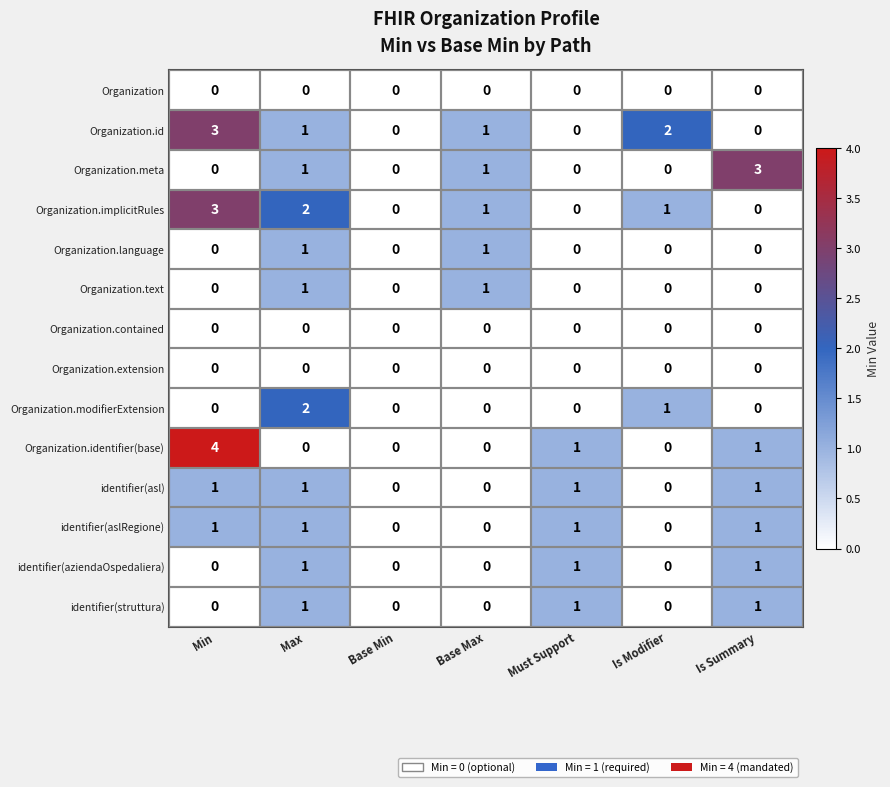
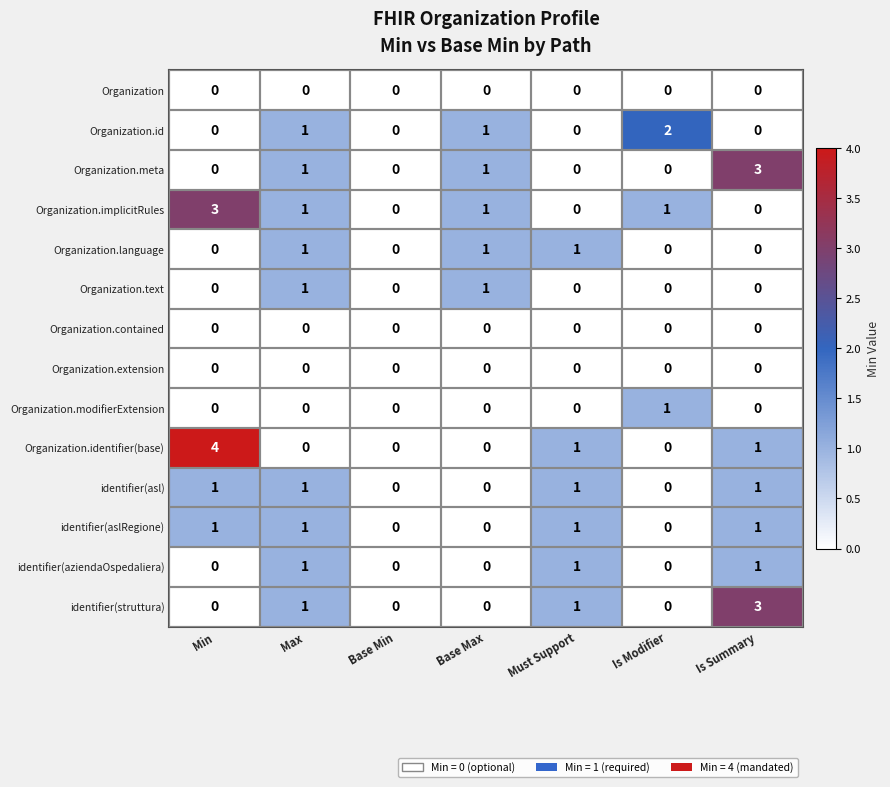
  {
    "Organization": {
      "Min": 0,
      "Max": 0,
      "Base Min": 0,
      "Base Max": 0,
      "Must Support": 0,
      "Is Modifier": 0,
      "Is Summary": 0
    },
    "Organization.id": {
-     "Min": 3,
+     "Min": 0,
      "Max": 1,
      "Base Min": 0,
      "Base Max": 1,
      "Must Support": 0,
      "Is Modifier": 2,
      "Is Summary": 0
    },
    "Organization.meta": {
      "Min": 0,
      "Max": 1,
      "Base Min": 0,
      "Base Max": 1,
      "Must Support": 0,
      "Is Modifier": 0,
      "Is Summary": 3
    },
    "Organization.implicitRules": {
      "Min": 3,
-     "Max": 2,
+     "Max": 1,
      "Base Min": 0,
      "Base Max": 1,
      "Must Support": 0,
      "Is Modifier": 1,
      "Is Summary": 0
    },
    "Organization.language": {
      "Min": 0,
      "Max": 1,
      "Base Min": 0,
      "Base Max": 1,
-     "Must Support": 0,
+     "Must Support": 1,
      "Is Modifier": 0,
      "Is Summary": 0
    },
    "Organization.text": {
      "Min": 0,
      "Max": 1,
      "Base Min": 0,
      "Base Max": 1,
      "Must Support": 0,
      "Is Modifier": 0,
      "Is Summary": 0
    },
    "Organization.contained": {
      "Min": 0,
      "Max": 0,
      "Base Min": 0,
      "Base Max": 0,
      "Must Support": 0,
      "Is Modifier": 0,
      "Is Summary": 0
    },
    "Organization.extension": {
      "Min": 0,
      "Max": 0,
      "Base Min": 0,
      "Base Max": 0,
      "Must Support": 0,
      "Is Modifier": 0,
      "Is Summary": 0
    },
    "Organization.modifierExtension": {
      "Min": 0,
-     "Max": 2,
+     "Max": 0,
      "Base Min": 0,
      "Base Max": 0,
      "Must Support": 0,
      "Is Modifier": 1,
      "Is Summary": 0
    },
    "Organization.identifier(base)": {
      "Min": 4,
      "Max": 0,
      "Base Min": 0,
      "Base Max": 0,
      "Must Support": 1,
      "Is Modifier": 0,
      "Is Summary": 1
    },
    "identifier(asl)": {
      "Min": 1,
      "Max": 1,
      "Base Min": 0,
      "Base Max": 0,
      "Must Support": 1,
      "Is Modifier": 0,
      "Is Summary": 1
    },
    "identifier(aslRegione)": {
      "Min": 1,
      "Max": 1,
      "Base Min": 0,
      "Base Max": 0,
      "Must Support": 1,
      "Is Modifier": 0,
      "Is Summary": 1
    },
    "identifier(aziendaOspedaliera)": {
      "Min": 0,
      "Max": 1,
      "Base Min": 0,
      "Base Max": 0,
      "Must Support": 1,
      "Is Modifier": 0,
      "Is Summary": 1
    },
    "identifier(struttura)": {
      "Min": 0,
      "Max": 1,
      "Base Min": 0,
      "Base Max": 0,
      "Must Support": 1,
      "Is Modifier": 0,
-     "Is Summary": 1
+     "Is Summary": 3
    }
  }
